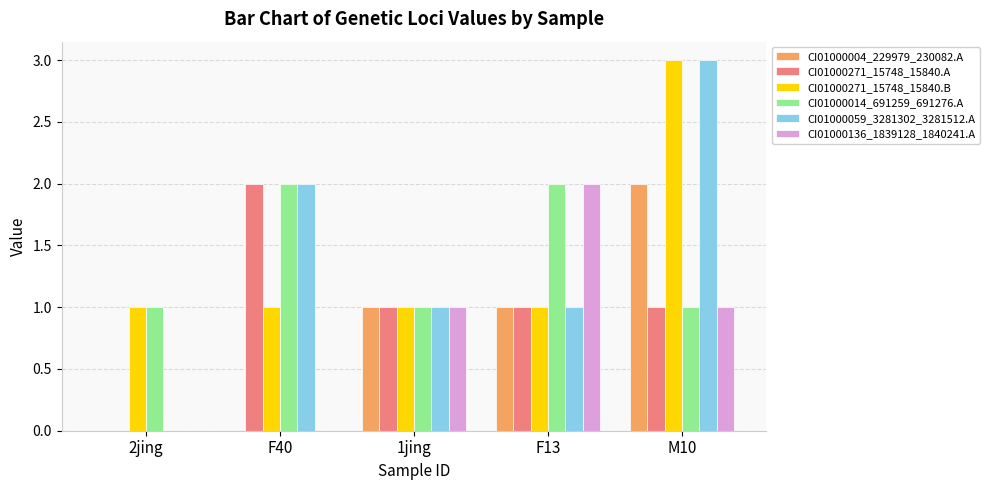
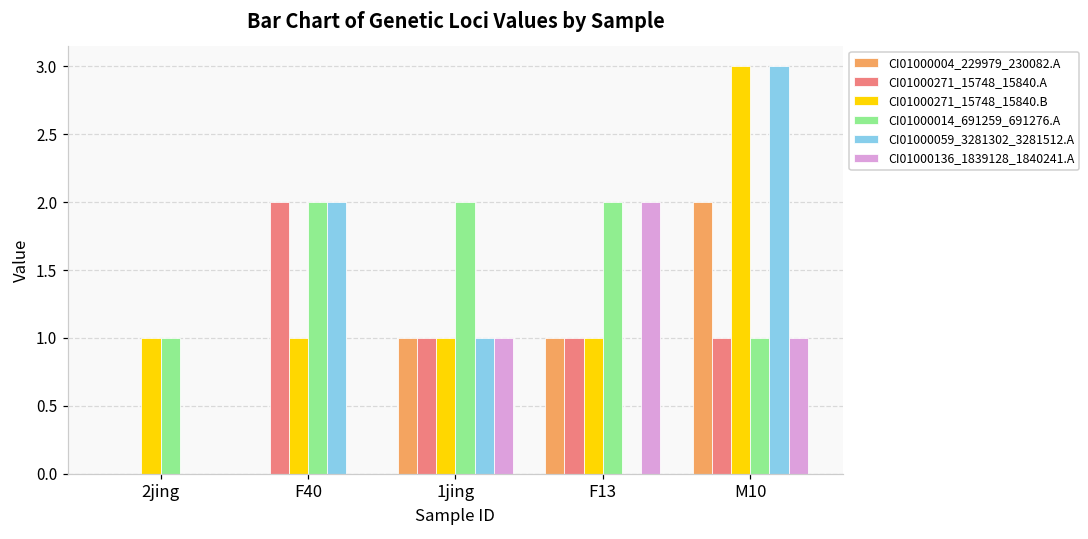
  {
    "CI01000271_15748_15840.B": {
      "2jing": 1,
      "F40": 1,
      "1jing": 1,
      "F13": 1,
      "M10": 3
    },
    "CI01000014_691259_691276.A": {
      "2jing": 1,
      "F40": 2,
-     "1jing": 1,
+     "1jing": 2,
      "F13": 2,
      "M10": 1
    },
    "CI01000059_3281302_3281512.A": {
      "2jing": 0,
      "F40": 2,
      "1jing": 1,
-     "F13": 1,
+     "F13": 0,
      "M10": 3
    },
    "CI01000136_1839128_1840241.A": {
      "2jing": 0,
      "F40": 0,
      "1jing": 1,
      "F13": 2,
      "M10": 1
    }
  }
